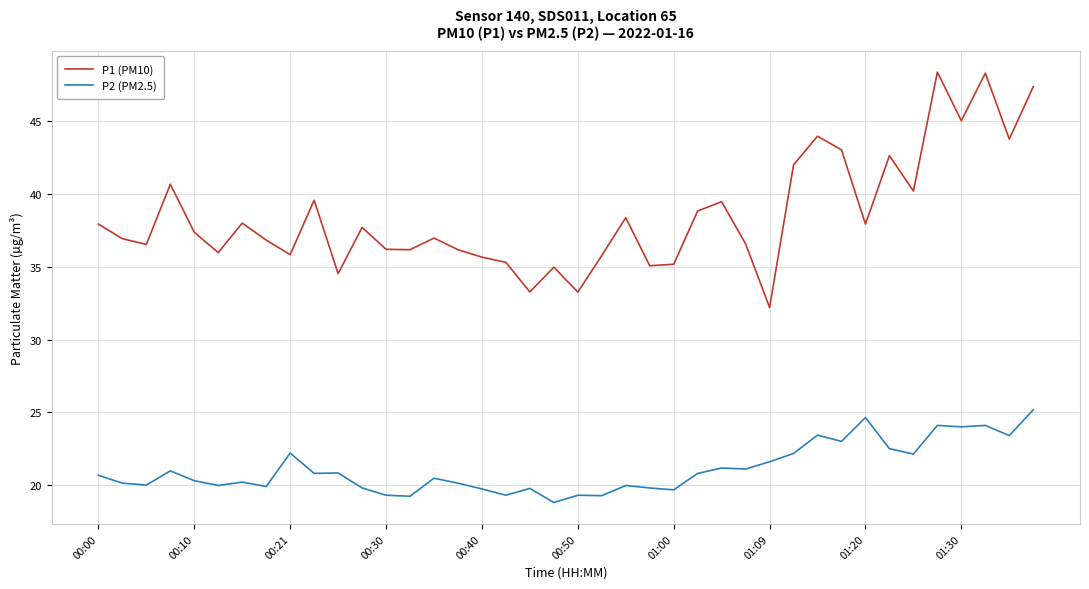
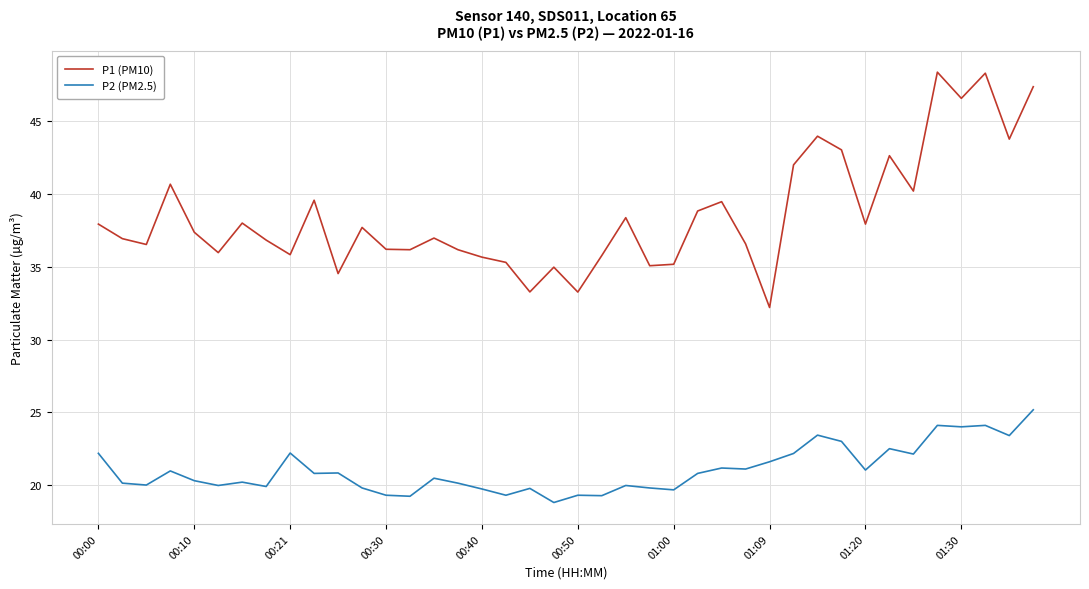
  {
    "P1 (PM10)": {
      "00:00": 37.9,
      "00:10": 37.4,
      "00:21": 35.8,
      "00:30": 36.2,
      "00:40": 35.7,
      "00:50": 33.3,
      "01:00": 35.2,
      "01:09": 32.2,
      "01:20": 37.9,
-     "01:30": 45.0
+     "01:30": 46.6
    },
    "P2 (PM2.5)": {
-     "00:00": 20.7,
+     "00:00": 22.2,
      "00:10": 20.3,
      "00:21": 22.2,
      "00:30": 19.3,
      "00:40": 19.7,
      "00:50": 19.3,
      "01:00": 19.7,
      "01:09": 21.6,
-     "01:20": 24.6,
+     "01:20": 21.0,
      "01:30": 24.0
    }
  }
